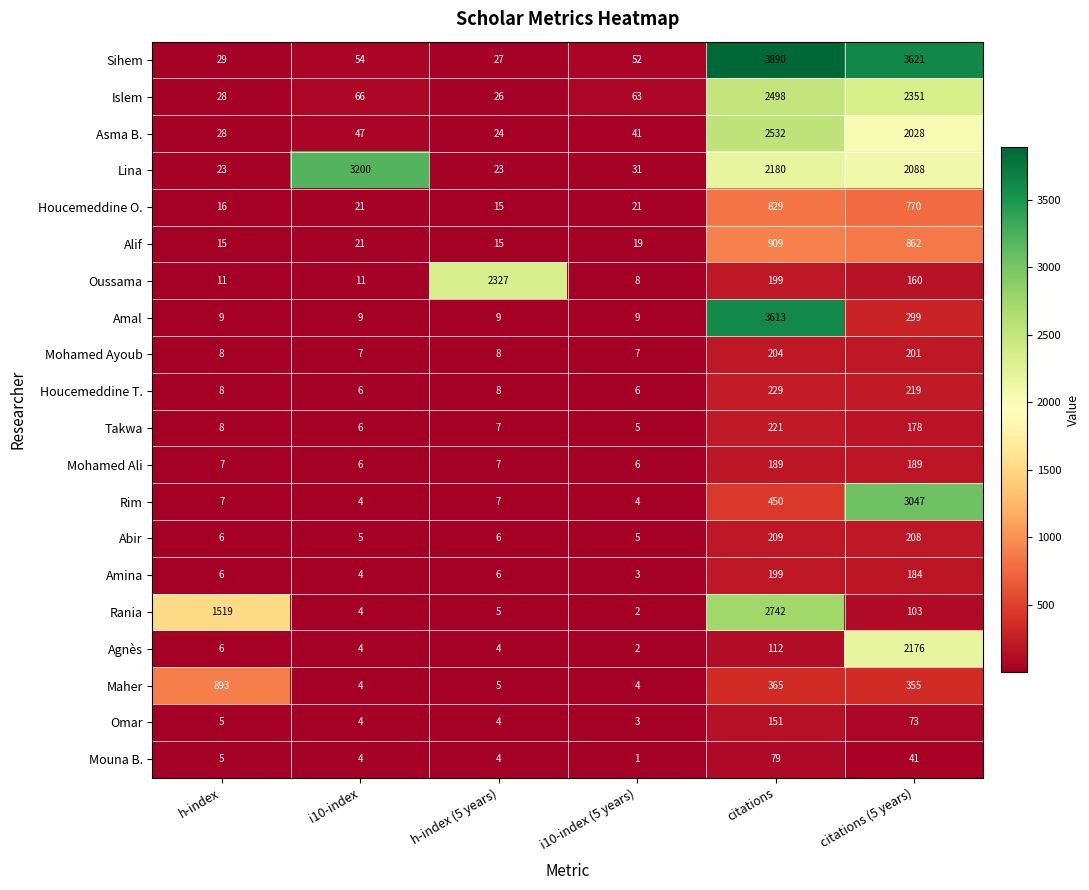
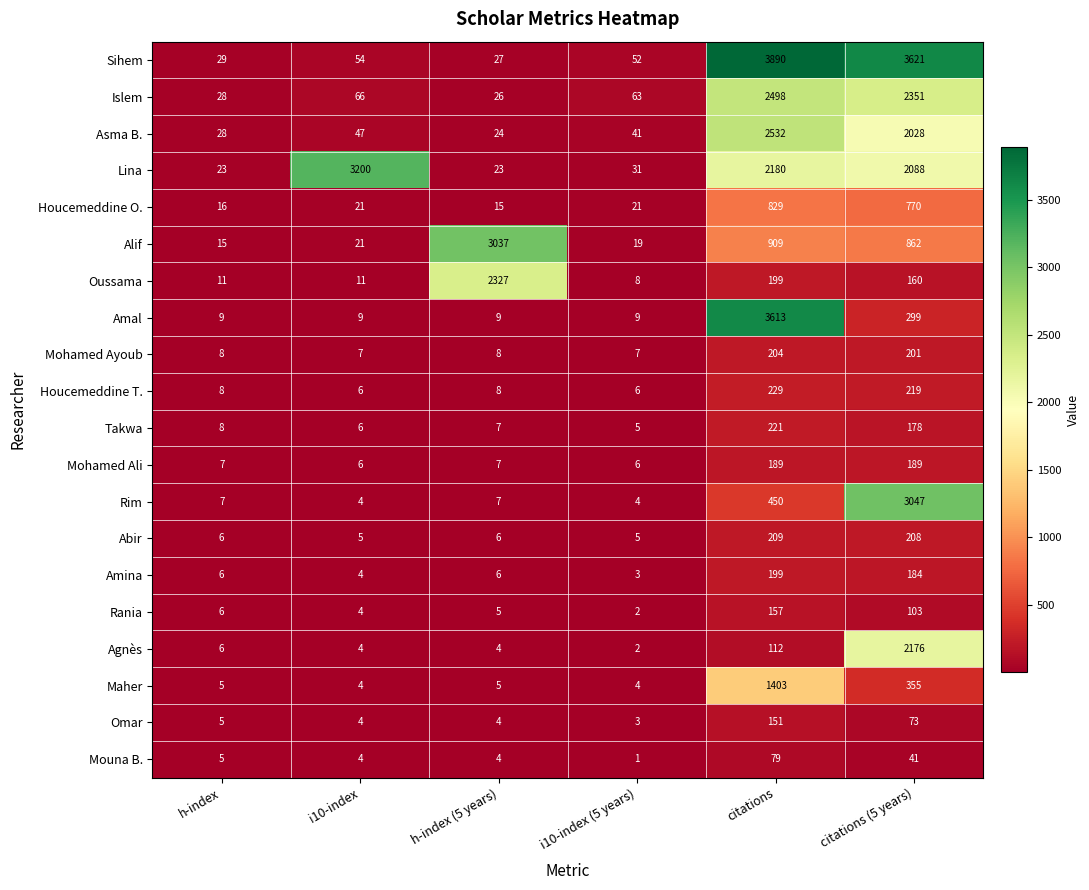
  {
    "Sihem": {
      "h-index": 29,
      "i10-index": 54,
      "h-index (5 years)": 27,
      "i10-index (5 years)": 52,
      "citations": 3890,
      "citations (5 years)": 3621
    },
    "Islem": {
      "h-index": 28,
      "i10-index": 66,
      "h-index (5 years)": 26,
      "i10-index (5 years)": 63,
      "citations": 2498,
      "citations (5 years)": 2351
    },
    "Asma B.": {
      "h-index": 28,
      "i10-index": 47,
      "h-index (5 years)": 24,
      "i10-index (5 years)": 41,
      "citations": 2532,
      "citations (5 years)": 2028
    },
    "Lina": {
      "h-index": 23,
      "i10-index": 3200,
      "h-index (5 years)": 23,
      "i10-index (5 years)": 31,
      "citations": 2180,
      "citations (5 years)": 2088
    },
    "Houcemeddine O.": {
      "h-index": 16,
      "i10-index": 21,
      "h-index (5 years)": 15,
      "i10-index (5 years)": 21,
      "citations": 829,
      "citations (5 years)": 770
    },
    "Alif": {
      "h-index": 15,
      "i10-index": 21,
-     "h-index (5 years)": 15,
+     "h-index (5 years)": 3037,
      "i10-index (5 years)": 19,
      "citations": 909,
      "citations (5 years)": 862
    },
    "Oussama": {
      "h-index": 11,
      "i10-index": 11,
      "h-index (5 years)": 2327,
      "i10-index (5 years)": 8,
      "citations": 199,
      "citations (5 years)": 160
    },
    "Amal": {
      "h-index": 9,
      "i10-index": 9,
      "h-index (5 years)": 9,
      "i10-index (5 years)": 9,
      "citations": 3613,
      "citations (5 years)": 299
    },
    "Mohamed Ayoub": {
      "h-index": 8,
      "i10-index": 7,
      "h-index (5 years)": 8,
      "i10-index (5 years)": 7,
      "citations": 204,
      "citations (5 years)": 201
    },
    "Houcemeddine T.": {
      "h-index": 8,
      "i10-index": 6,
      "h-index (5 years)": 8,
      "i10-index (5 years)": 6,
      "citations": 229,
      "citations (5 years)": 219
    },
    "Takwa": {
      "h-index": 8,
      "i10-index": 6,
      "h-index (5 years)": 7,
      "i10-index (5 years)": 5,
      "citations": 221,
      "citations (5 years)": 178
    },
    "Mohamed Ali": {
      "h-index": 7,
      "i10-index": 6,
      "h-index (5 years)": 7,
      "i10-index (5 years)": 6,
      "citations": 189,
      "citations (5 years)": 189
    },
    "Rim": {
      "h-index": 7,
      "i10-index": 4,
      "h-index (5 years)": 7,
      "i10-index (5 years)": 4,
      "citations": 450,
      "citations (5 years)": 3047
    },
    "Abir": {
      "h-index": 6,
      "i10-index": 5,
      "h-index (5 years)": 6,
      "i10-index (5 years)": 5,
      "citations": 209,
      "citations (5 years)": 208
    },
    "Amina": {
      "h-index": 6,
      "i10-index": 4,
      "h-index (5 years)": 6,
      "i10-index (5 years)": 3,
      "citations": 199,
      "citations (5 years)": 184
    },
    "Rania": {
-     "h-index": 1519,
+     "h-index": 6,
      "i10-index": 4,
      "h-index (5 years)": 5,
      "i10-index (5 years)": 2,
-     "citations": 2742,
+     "citations": 157,
      "citations (5 years)": 103
    },
    "Agnès": {
      "h-index": 6,
      "i10-index": 4,
      "h-index (5 years)": 4,
      "i10-index (5 years)": 2,
      "citations": 112,
      "citations (5 years)": 2176
    },
    "Maher": {
-     "h-index": 893,
+     "h-index": 5,
      "i10-index": 4,
      "h-index (5 years)": 5,
      "i10-index (5 years)": 4,
-     "citations": 365,
+     "citations": 1403,
      "citations (5 years)": 355
    },
    "Omar": {
      "h-index": 5,
      "i10-index": 4,
      "h-index (5 years)": 4,
      "i10-index (5 years)": 3,
      "citations": 151,
      "citations (5 years)": 73
    },
    "Mouna B.": {
      "h-index": 5,
      "i10-index": 4,
      "h-index (5 years)": 4,
      "i10-index (5 years)": 1,
      "citations": 79,
      "citations (5 years)": 41
    }
  }
